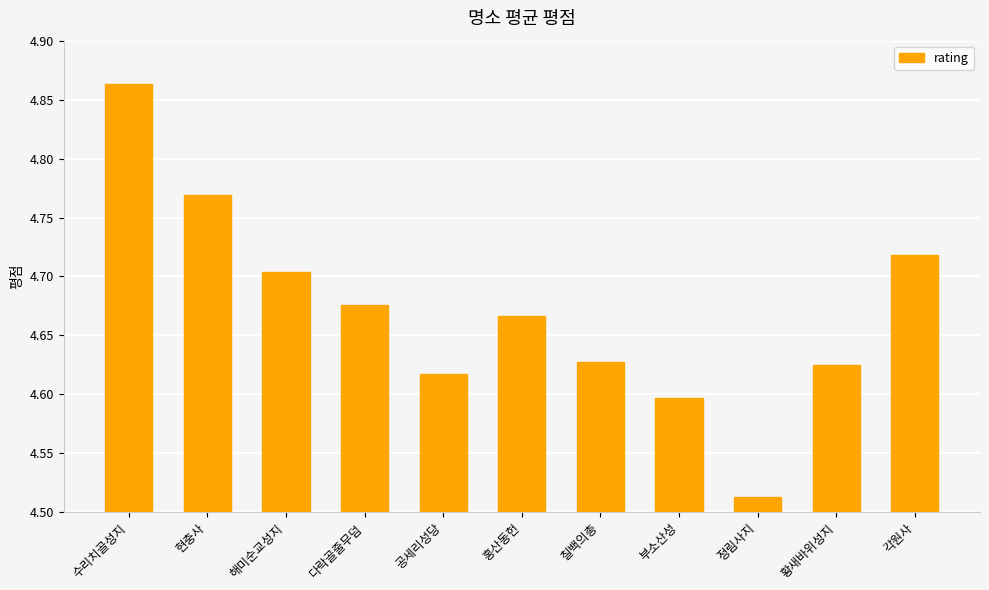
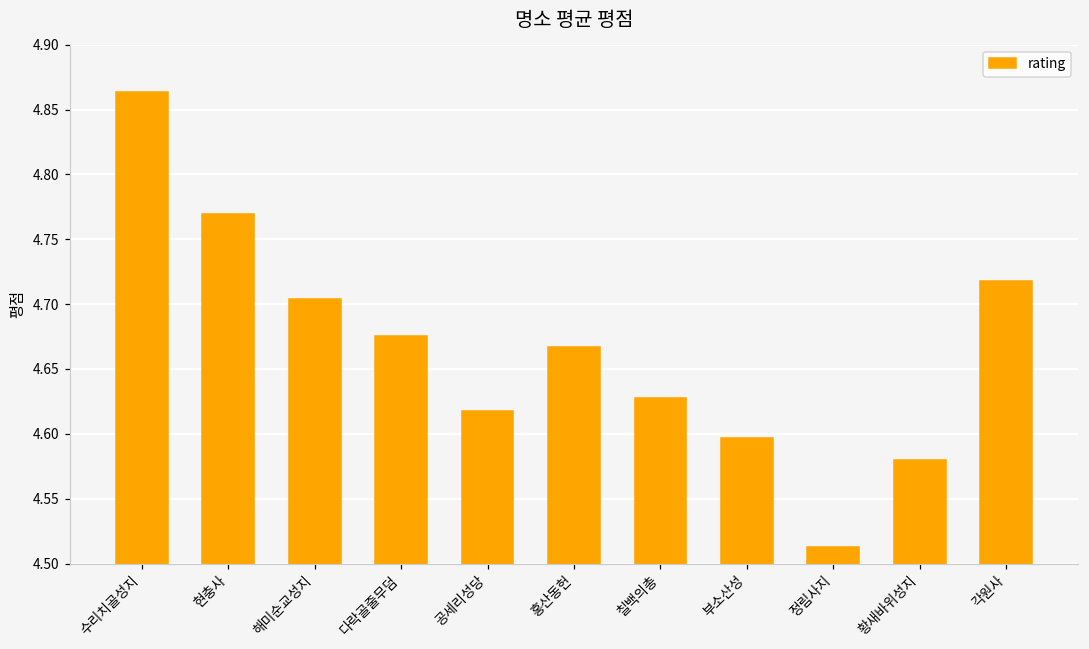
  {
    "수리치골성지": 4.864,
    "현충사": 4.769,
    "해미순교성지": 4.704,
    "다락골줄무덤": 4.676,
    "공세리성당": 4.618,
    "홍산동헌": 4.667,
    "칠백의총": 4.628,
    "부소산성": 4.597,
    "정림사지": 4.513,
-   "황새바위성지": 4.625,
+   "황새바위성지": 4.579,
    "각원사": 4.718
  }
